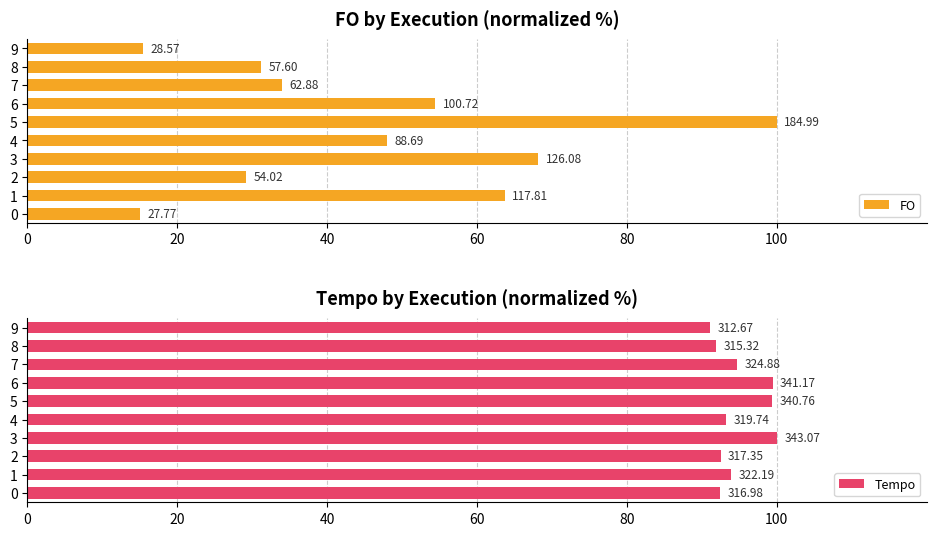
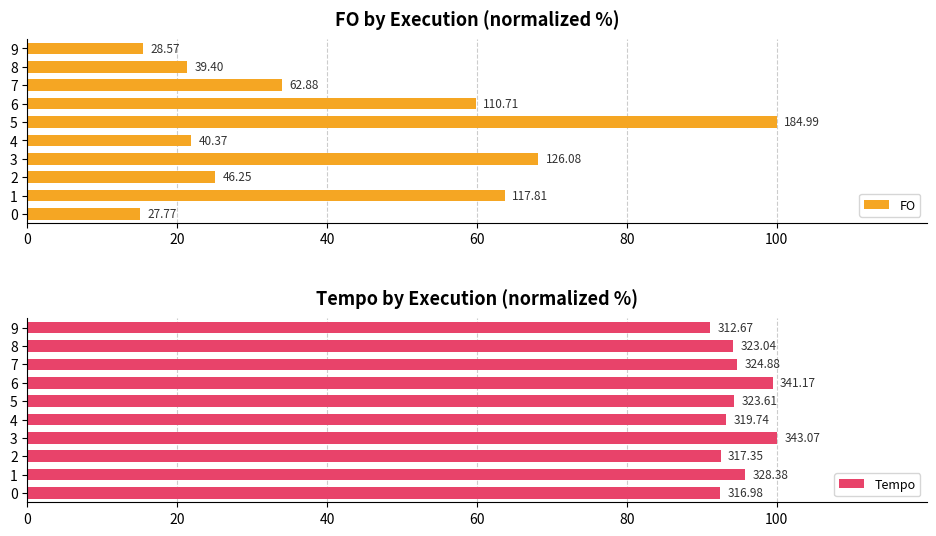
  {
    "FO by Execution (normalized %)": {
-     "8": 57.60,
-     "6": 100.72,
-     "4": 88.69,
-     "2": 54.02
+     "8": 39.40,
+     "6": 110.71,
+     "4": 40.37,
+     "2": 46.25
    },
    "Tempo by Execution (normalized %)": {
-     "8": 315.32,
-     "5": 340.76,
-     "1": 322.19
+     "8": 323.04,
+     "5": 323.61,
+     "1": 328.38
    }
  }
